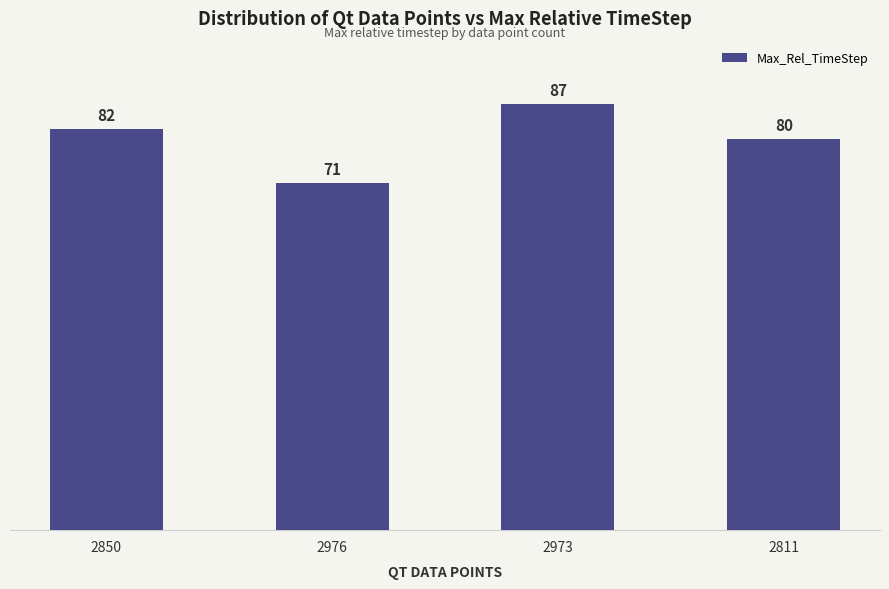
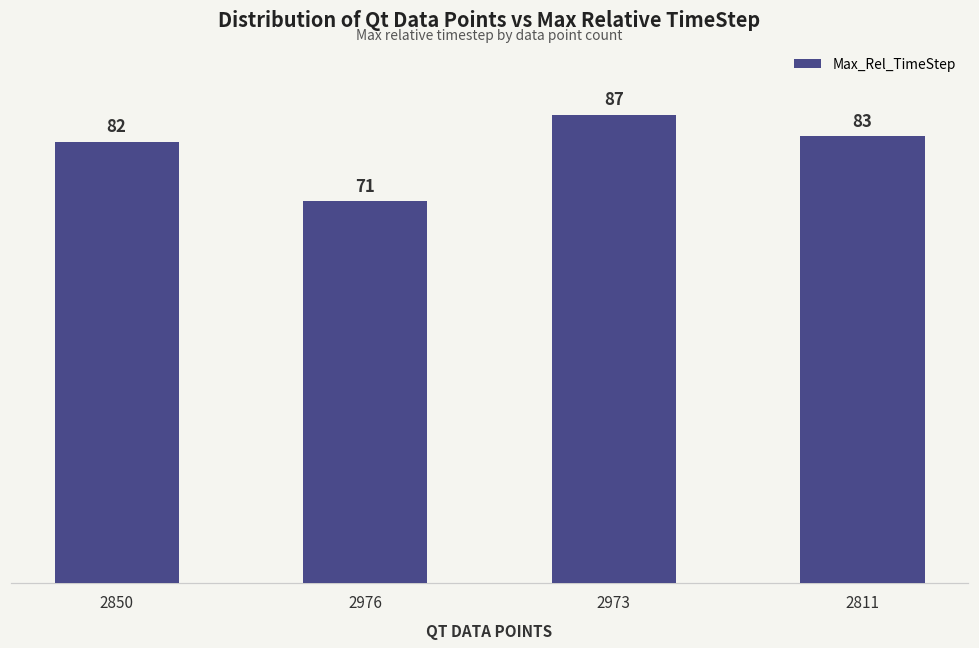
  {
    "2850": 82,
    "2976": 71,
    "2973": 87,
-   "2811": 80
+   "2811": 83
  }
